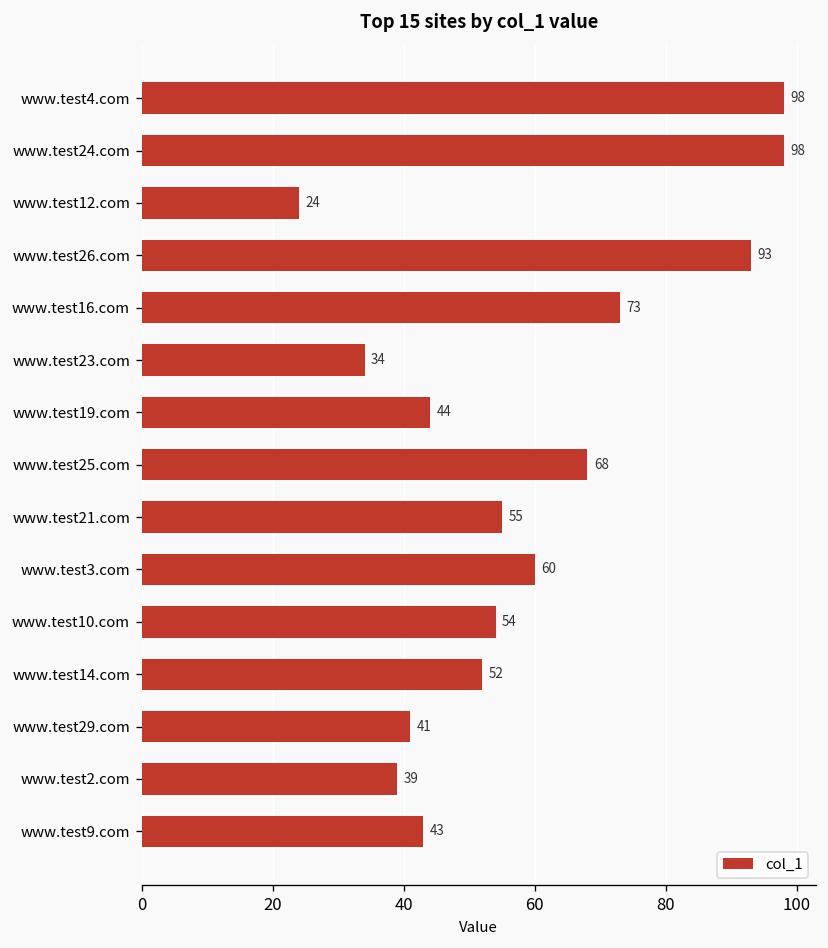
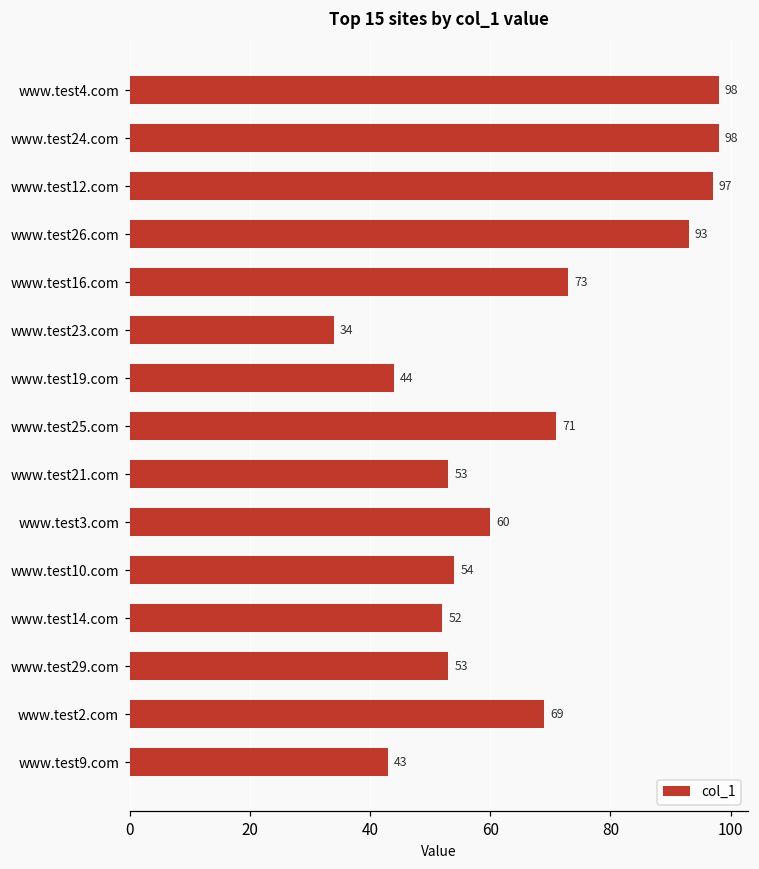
  {
    "www.test4.com": 98,
    "www.test24.com": 98,
-   "www.test12.com": 24,
+   "www.test12.com": 97,
    "www.test26.com": 93,
    "www.test16.com": 73,
    "www.test23.com": 34,
    "www.test19.com": 44,
-   "www.test25.com": 68,
-   "www.test21.com": 55,
+   "www.test25.com": 71,
+   "www.test21.com": 53,
    "www.test3.com": 60,
    "www.test10.com": 54,
    "www.test14.com": 52,
-   "www.test29.com": 41,
-   "www.test2.com": 39,
+   "www.test29.com": 53,
+   "www.test2.com": 69,
    "www.test9.com": 43
  }
